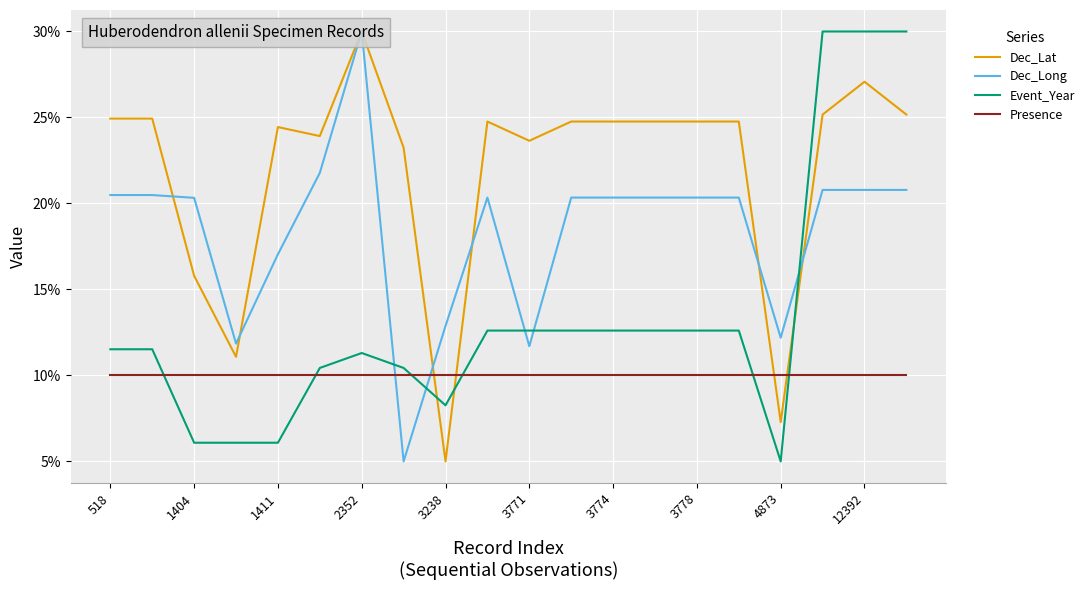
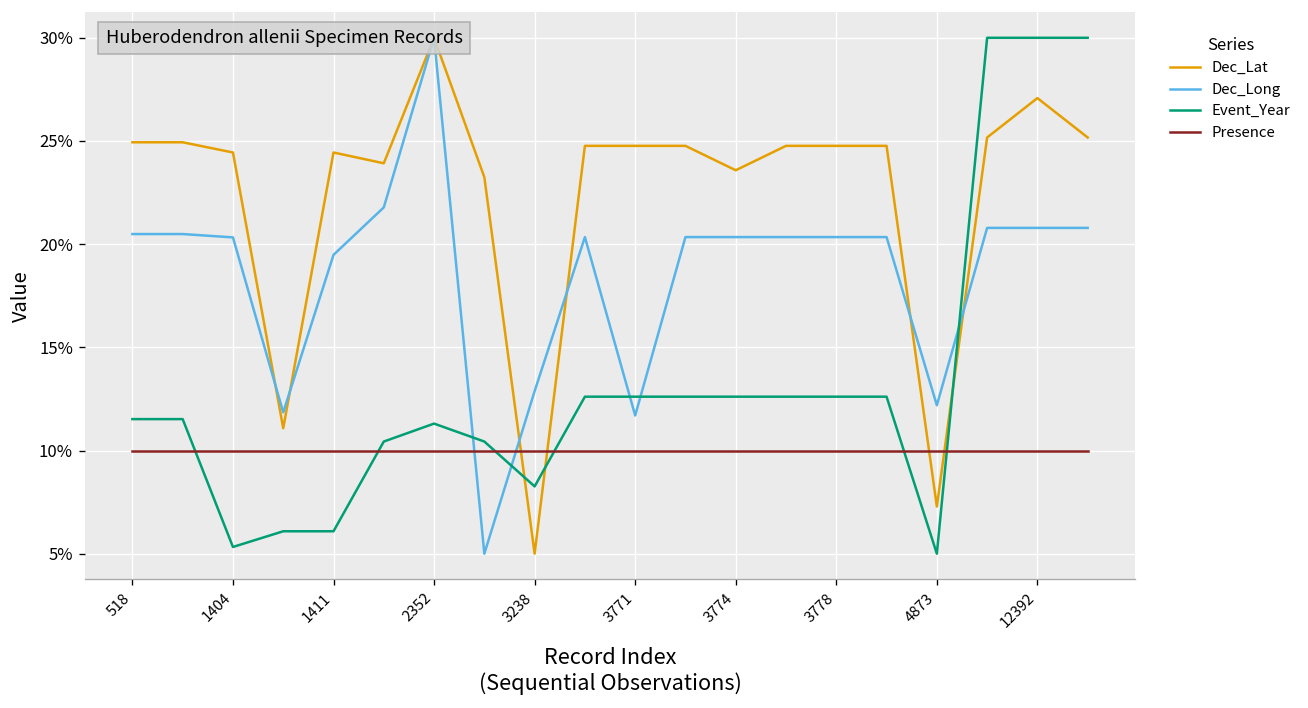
  {
    "Dec_Lat": {
      "518": "24.9%",
-     "1404": "15.8%",
+     "1404": "24.4%",
      "1411": "24.4%",
      "3238": "5.0%",
-     "3771": "23.6%",
-     "3774": "24.8%",
+     "3771": "24.8%",
+     "3774": "23.6%",
      "3778": "24.8%",
      "4873": "7.3%",
      "12392": "27.1%"
    },
    "Dec_Long": {
      "518": "20.5%",
      "1404": "20.3%",
-     "1411": "17.0%",
+     "1411": "19.5%",
      "3238": "12.9%",
      "3771": "11.7%",
      "3774": "20.3%",
      "3778": "20.3%",
      "4873": "12.2%",
      "12392": "20.8%"
    },
    "Event_Year": {
      "518": "11.5%",
-     "1404": "6.1%",
+     "1404": "5.3%",
      "1411": "6.1%",
      "2352": "11.3%",
      "3238": "8.3%",
      "3771": "12.6%",
      "3774": "12.6%",
      "3778": "12.6%",
      "4873": "5.0%",
      "12392": "30.0%"
    },
    "Presence": {
      "518": "10.0%",
      "1404": "10.0%",
      "1411": "10.0%",
      "2352": "10.0%",
      "3238": "10.0%",
      "3771": "10.0%",
      "3774": "10.0%",
      "3778": "10.0%",
      "4873": "10.0%",
      "12392": "10.0%"
    }
  }
